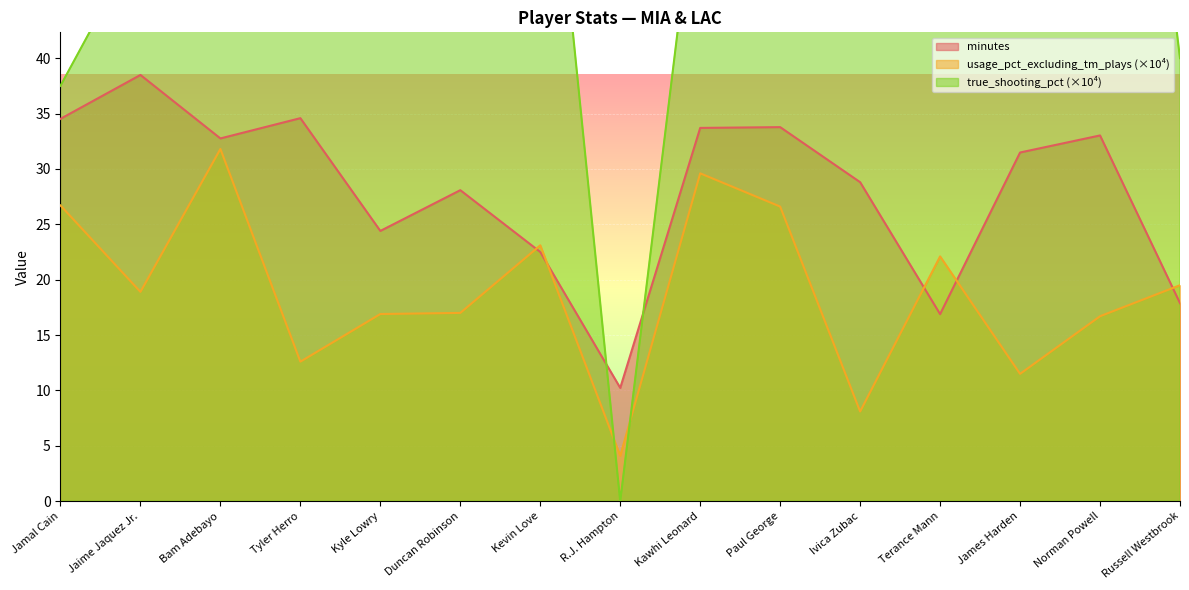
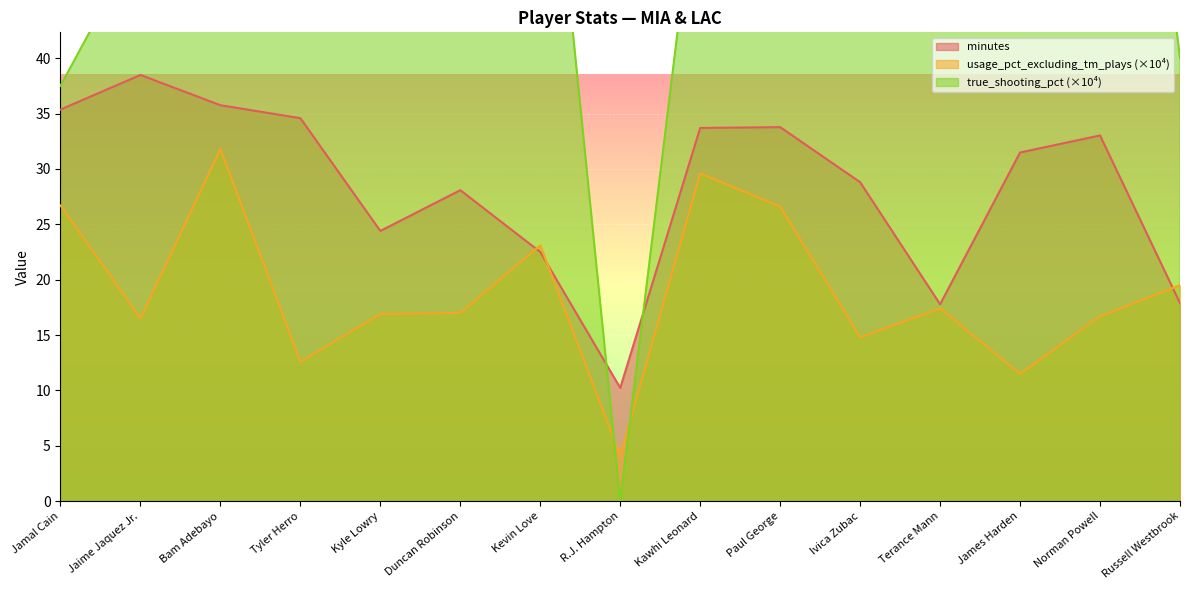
  {
    "minutes": {
-     "Jamal Cain": 34.5,
+     "Jamal Cain": 35.4,
      "Jaime Jaquez Jr.": 38.5,
-     "Bam Adebayo": 32.8,
+     "Bam Adebayo": 35.8,
      "Tyler Herro": 34.6,
      "Kyle Lowry": 24.4,
      "Duncan Robinson": 28.1,
      "Kevin Love": 22.5,
      "R.J. Hampton": 10.2,
      "Kawhi Leonard": 33.7,
      "Paul George": 33.8,
      "Ivica Zubac": 28.8,
-     "Terance Mann": 16.9,
+     "Terance Mann": 17.8,
      "James Harden": 31.5,
      "Norman Powell": 33.0,
      "Russell Westbrook": 17.9
    },
    "usage_pct_excluding_tm_plays (×10⁴)": {
      "Jamal Cain": 26.7,
-     "Jaime Jaquez Jr.": 18.9,
+     "Jaime Jaquez Jr.": 16.5,
      "Bam Adebayo": 31.8,
      "Tyler Herro": 12.6,
      "Kyle Lowry": 16.9,
      "Duncan Robinson": 17.0,
      "Kevin Love": 23.1,
      "R.J. Hampton": 4.1,
      "Kawhi Leonard": 29.6,
      "Paul George": 26.6,
-     "Ivica Zubac": 8.1,
-     "Terance Mann": 22.1,
+     "Ivica Zubac": 14.8,
+     "Terance Mann": 17.4,
      "James Harden": 11.5,
      "Norman Powell": 16.7,
      "Russell Westbrook": 19.5
    },
    "true_shooting_pct (×10⁴)": {
      "Jamal Cain": 37.5,
      "R.J. Hampton": 0.0,
      "Russell Westbrook": 40.0
    }
  }
